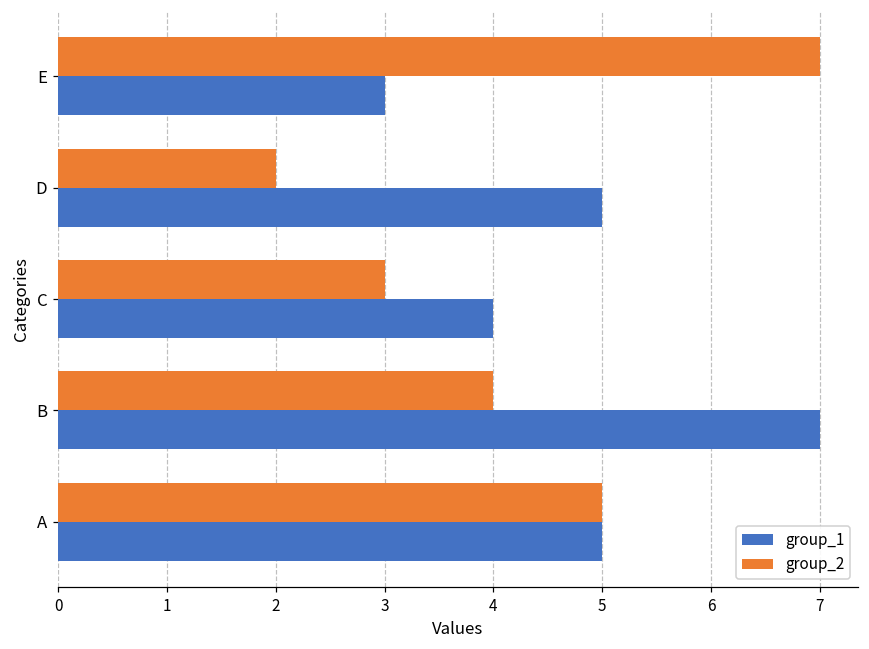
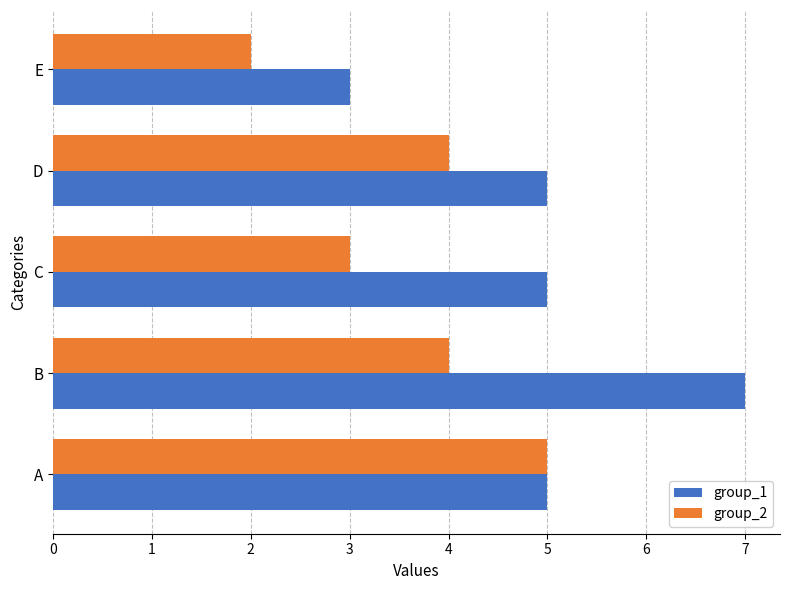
  {
    "group_1": {
      "E": 3,
      "D": 5,
-     "C": 4,
+     "C": 5,
      "B": 7,
      "A": 5
    },
    "group_2": {
-     "E": 7,
-     "D": 2,
+     "E": 2,
+     "D": 4,
      "C": 3,
      "B": 4,
      "A": 5
    }
  }
